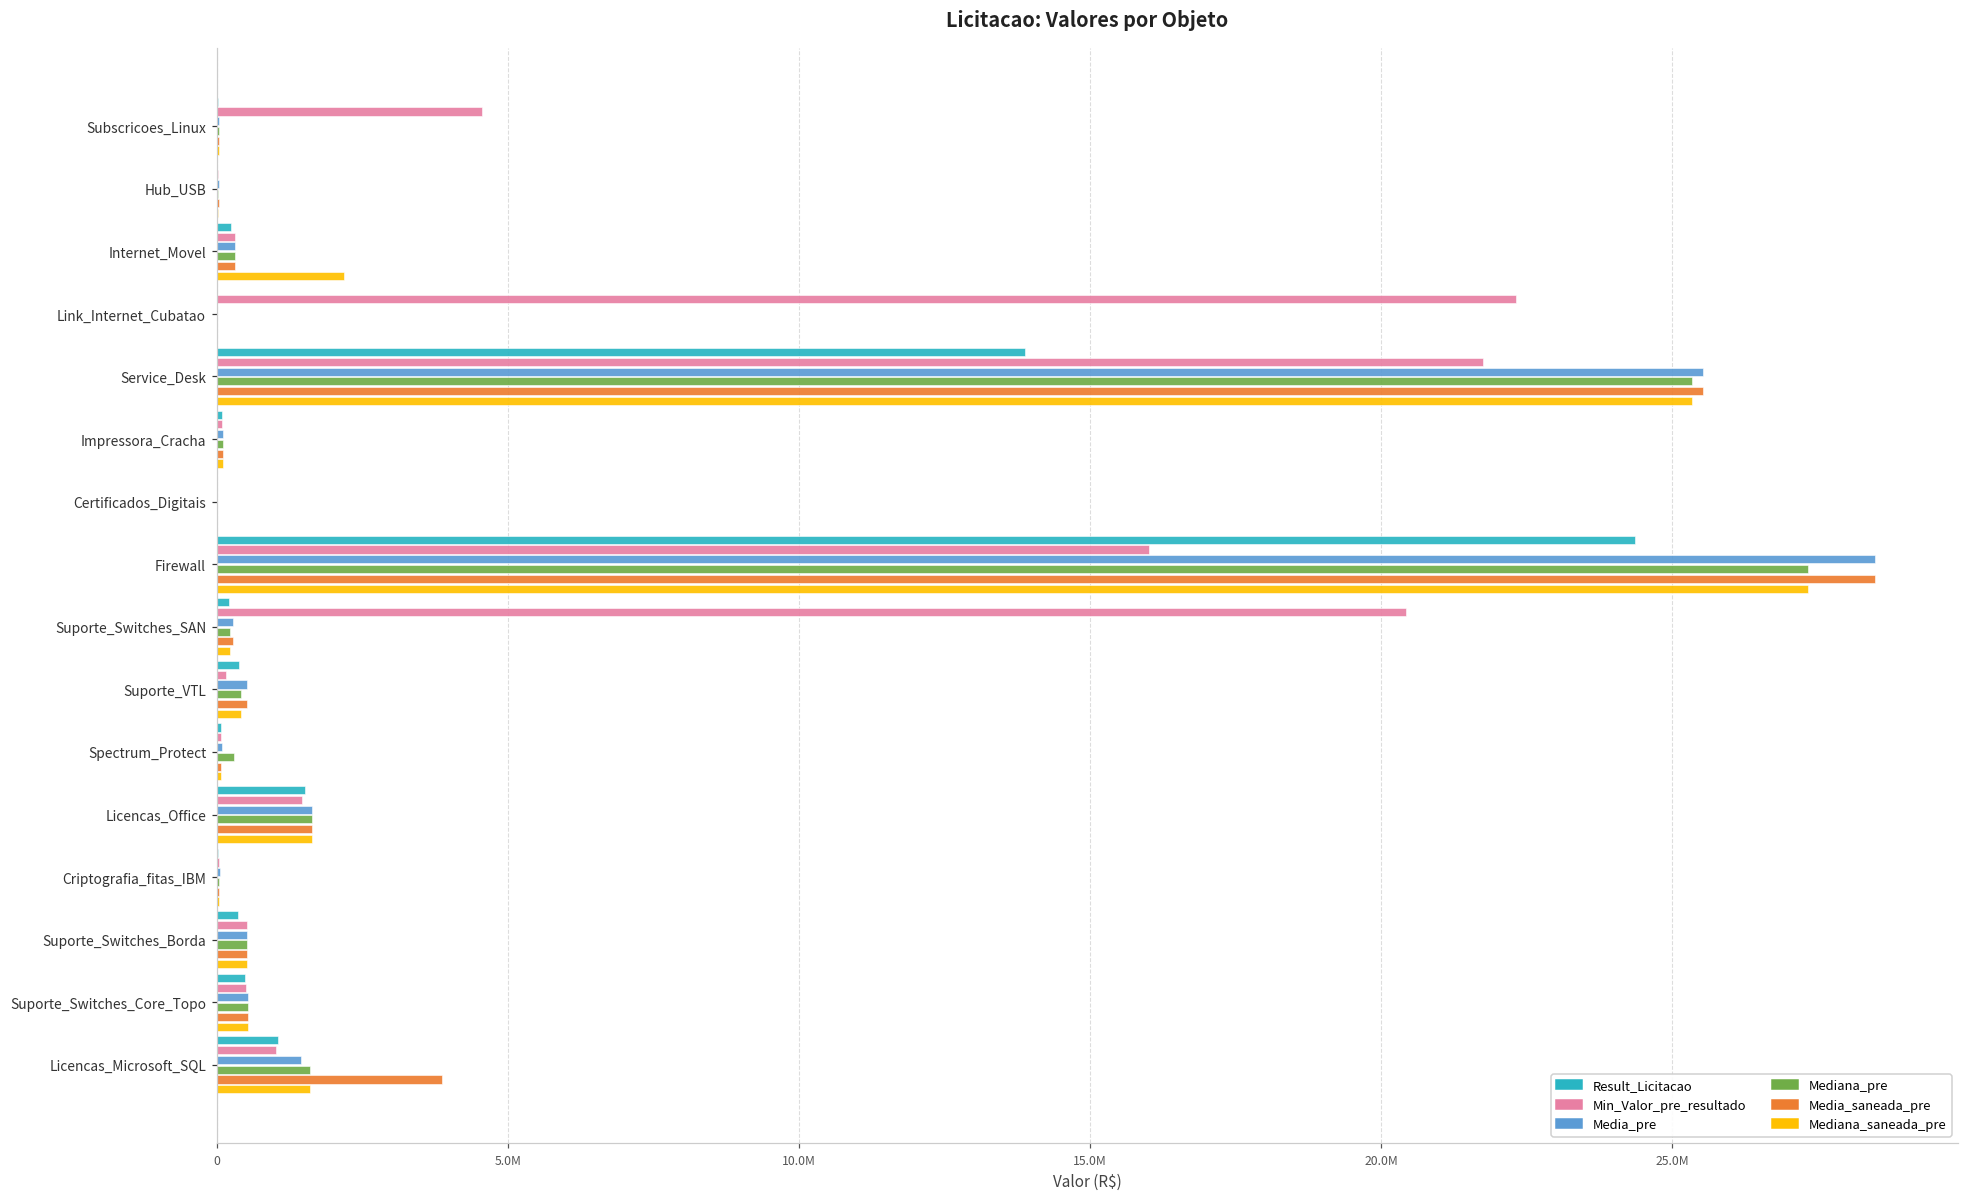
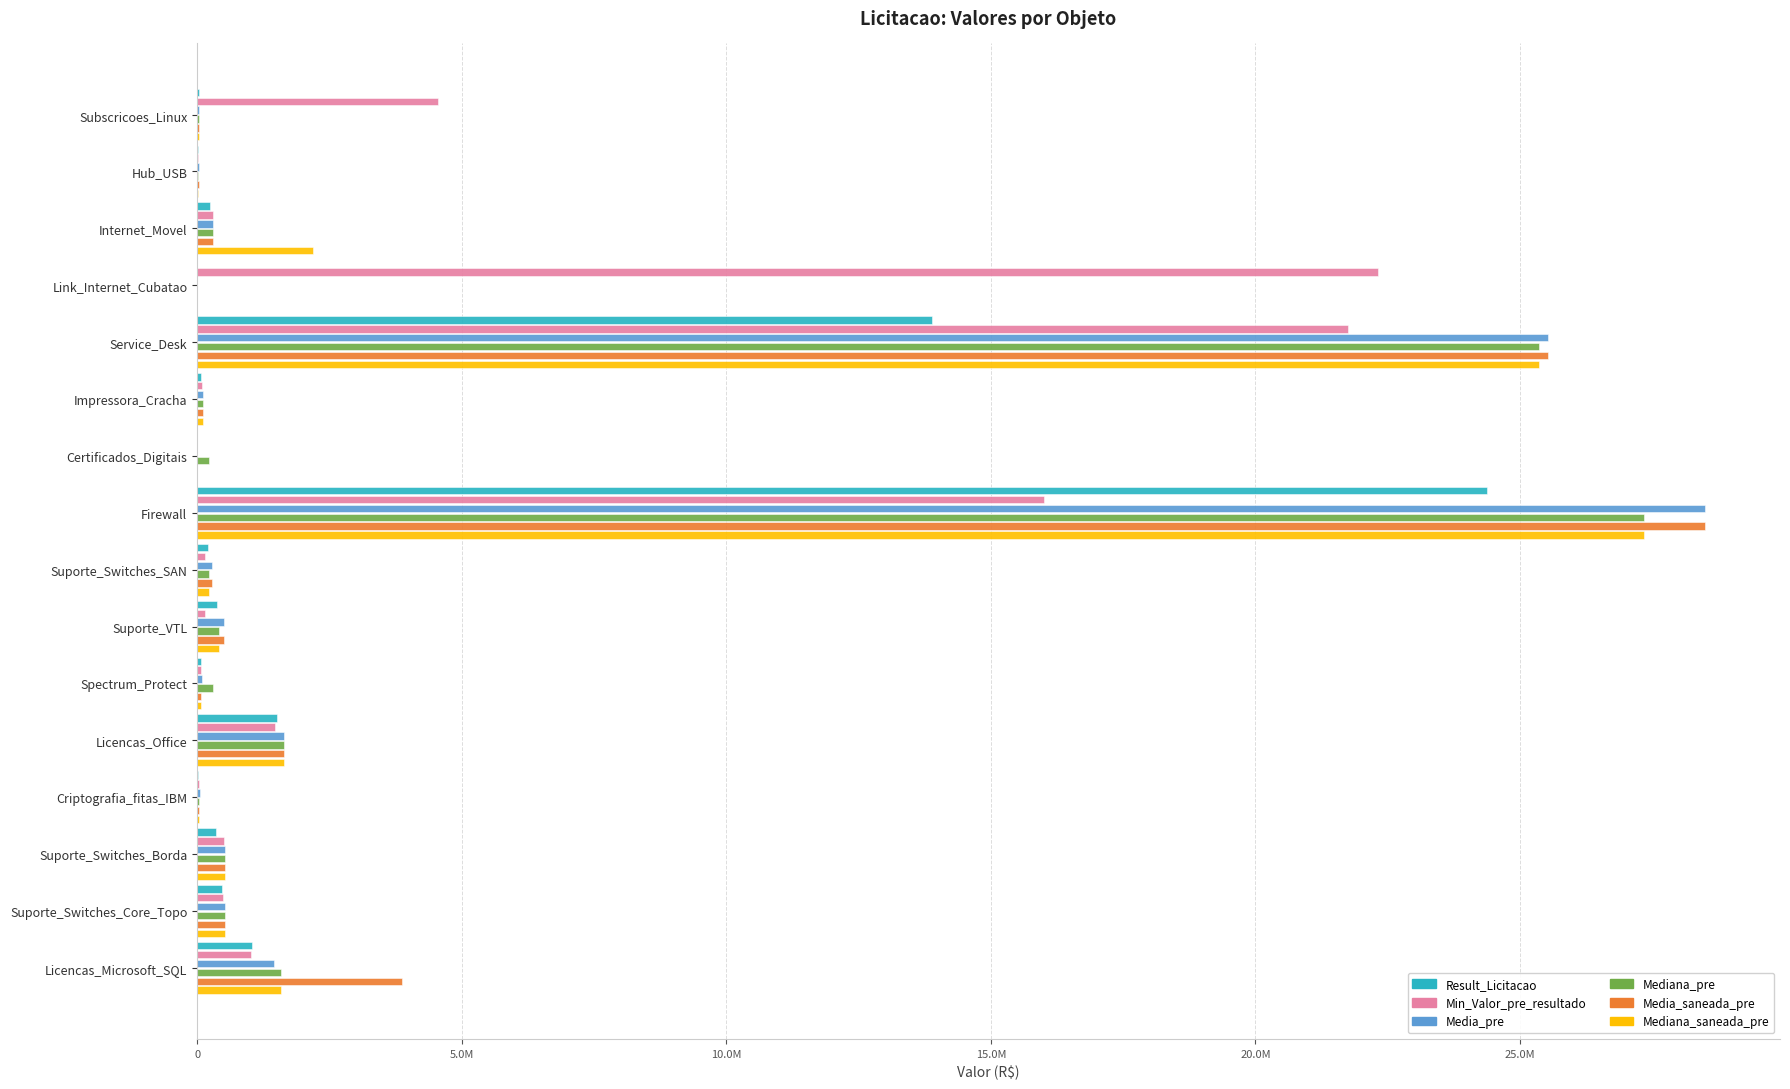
  {
    "Min_Valor_pre_resultado": {
      "Subscricoes_Linux": 4600000,
      "Internet_Movel": 300000,
      "Link_Internet_Cubatao": 22300000,
      "Service_Desk": 21800000,
      "Impressora_Cracha": 100000,
      "Firewall": 16000000,
-     "Suporte_Switches_SAN": 20400000,
+     "Suporte_Switches_SAN": 100000,
      "Suporte_VTL": 200000,
      "Spectrum_Protect": 100000,
      "Licencas_Office": 1500000,
      "Suporte_Switches_Borda": 500000,
      "Suporte_Switches_Core_Topo": 500000,
      "Licencas_Microsoft_SQL": 1000000
    },
    "Mediana_pre": {
      "Internet_Movel": 300000,
      "Service_Desk": 25400000,
      "Impressora_Cracha": 100000,
-     "Certificados_Digitais": 0,
+     "Certificados_Digitais": 200000,
      "Firewall": 27300000,
      "Suporte_Switches_SAN": 200000,
      "Suporte_VTL": 400000,
      "Spectrum_Protect": 300000,
      "Licencas_Office": 1600000,
      "Suporte_Switches_Borda": 500000,
      "Suporte_Switches_Core_Topo": 500000,
      "Licencas_Microsoft_SQL": 1600000
    },
    "Media_saneada_pre": {
      "Internet_Movel": 300000,
      "Service_Desk": 25500000,
      "Impressora_Cracha": 100000,
      "Firewall": 28500000,
      "Suporte_Switches_SAN": 300000,
      "Suporte_VTL": 500000,
      "Spectrum_Protect": 100000,
      "Licencas_Office": 1600000,
      "Suporte_Switches_Borda": 500000,
      "Suporte_Switches_Core_Topo": 500000,
      "Licencas_Microsoft_SQL": 3900000
    },
    "Mediana_saneada_pre": {
      "Internet_Movel": 2200000,
      "Service_Desk": 25400000,
      "Impressora_Cracha": 100000,
      "Firewall": 27300000,
      "Suporte_Switches_SAN": 200000,
      "Suporte_VTL": 400000,
      "Spectrum_Protect": 100000,
      "Licencas_Office": 1600000,
      "Suporte_Switches_Borda": 500000,
      "Suporte_Switches_Core_Topo": 500000,
      "Licencas_Microsoft_SQL": 1600000
    }
  }
